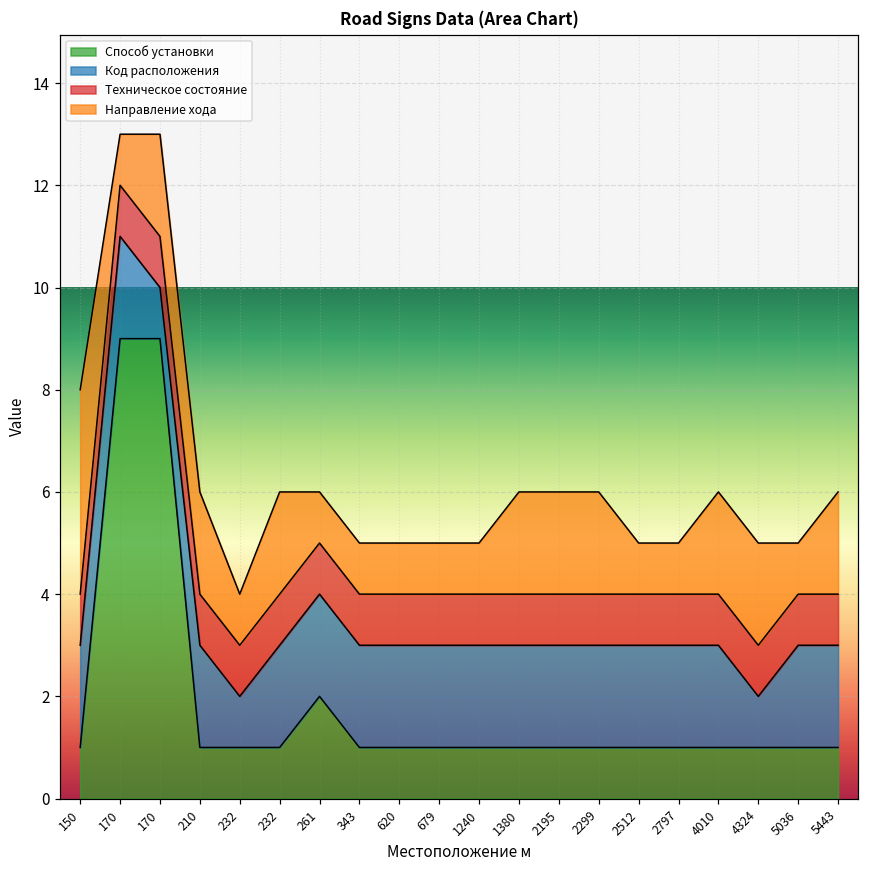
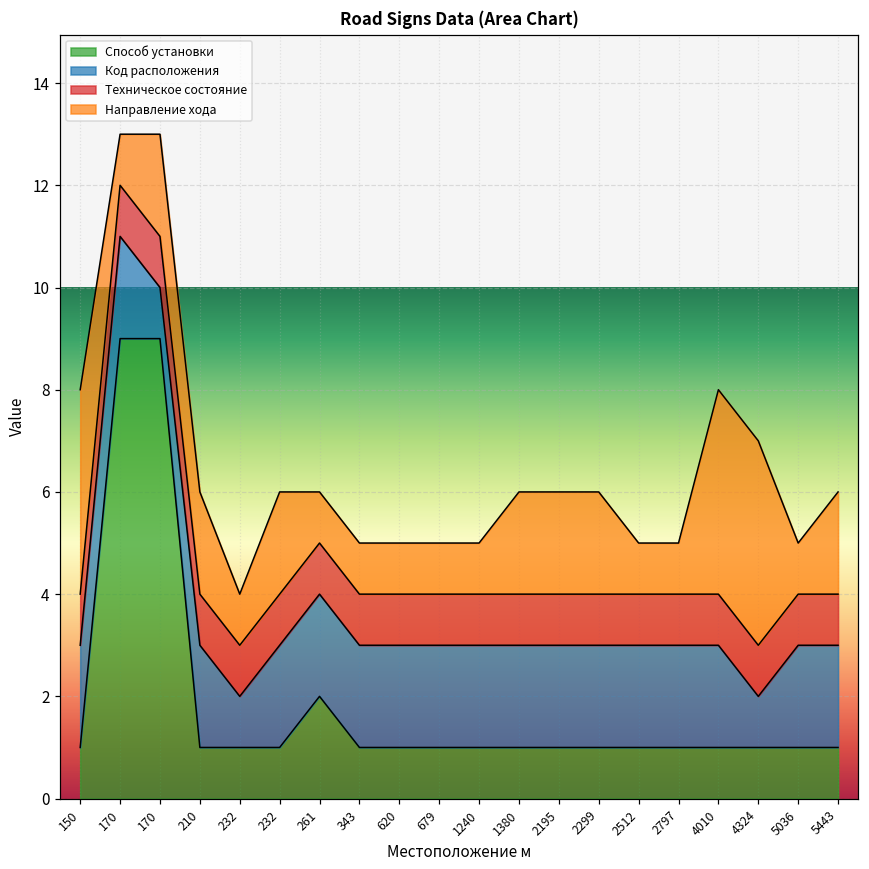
  {
    "Способ установки": {
      "150": 1,
      "210": 1,
      "261": 2,
      "343": 1,
      "620": 1,
      "679": 1,
      "1240": 1,
      "1380": 1,
      "2195": 1,
      "2299": 1,
      "2512": 1,
      "2797": 1,
      "4010": 1,
      "4324": 1,
      "5036": 1,
      "5443": 1
    },
    "Код расположения": {
      "150": 2,
      "210": 2,
      "261": 2,
      "343": 2,
      "620": 2,
      "679": 2,
      "1240": 2,
      "1380": 2,
      "2195": 2,
      "2299": 2,
      "2512": 2,
      "2797": 2,
      "4010": 2,
      "4324": 1,
      "5036": 2,
      "5443": 2
    },
    "Техническое состояние": {
      "150": 1,
      "210": 1,
      "261": 1,
      "343": 1,
      "620": 1,
      "679": 1,
      "1240": 1,
      "1380": 1,
      "2195": 1,
      "2299": 1,
      "2512": 1,
      "2797": 1,
      "4010": 1,
      "4324": 1,
      "5036": 1,
      "5443": 1
    },
    "Направление хода": {
      "150": 4,
      "210": 2,
      "261": 1,
      "343": 1,
      "620": 1,
      "679": 1,
      "1240": 1,
      "1380": 2,
      "2195": 2,
      "2299": 2,
      "2512": 1,
      "2797": 1,
-     "4010": 2,
-     "4324": 2,
+     "4010": 4,
+     "4324": 4,
      "5036": 1,
      "5443": 2
    }
  }
